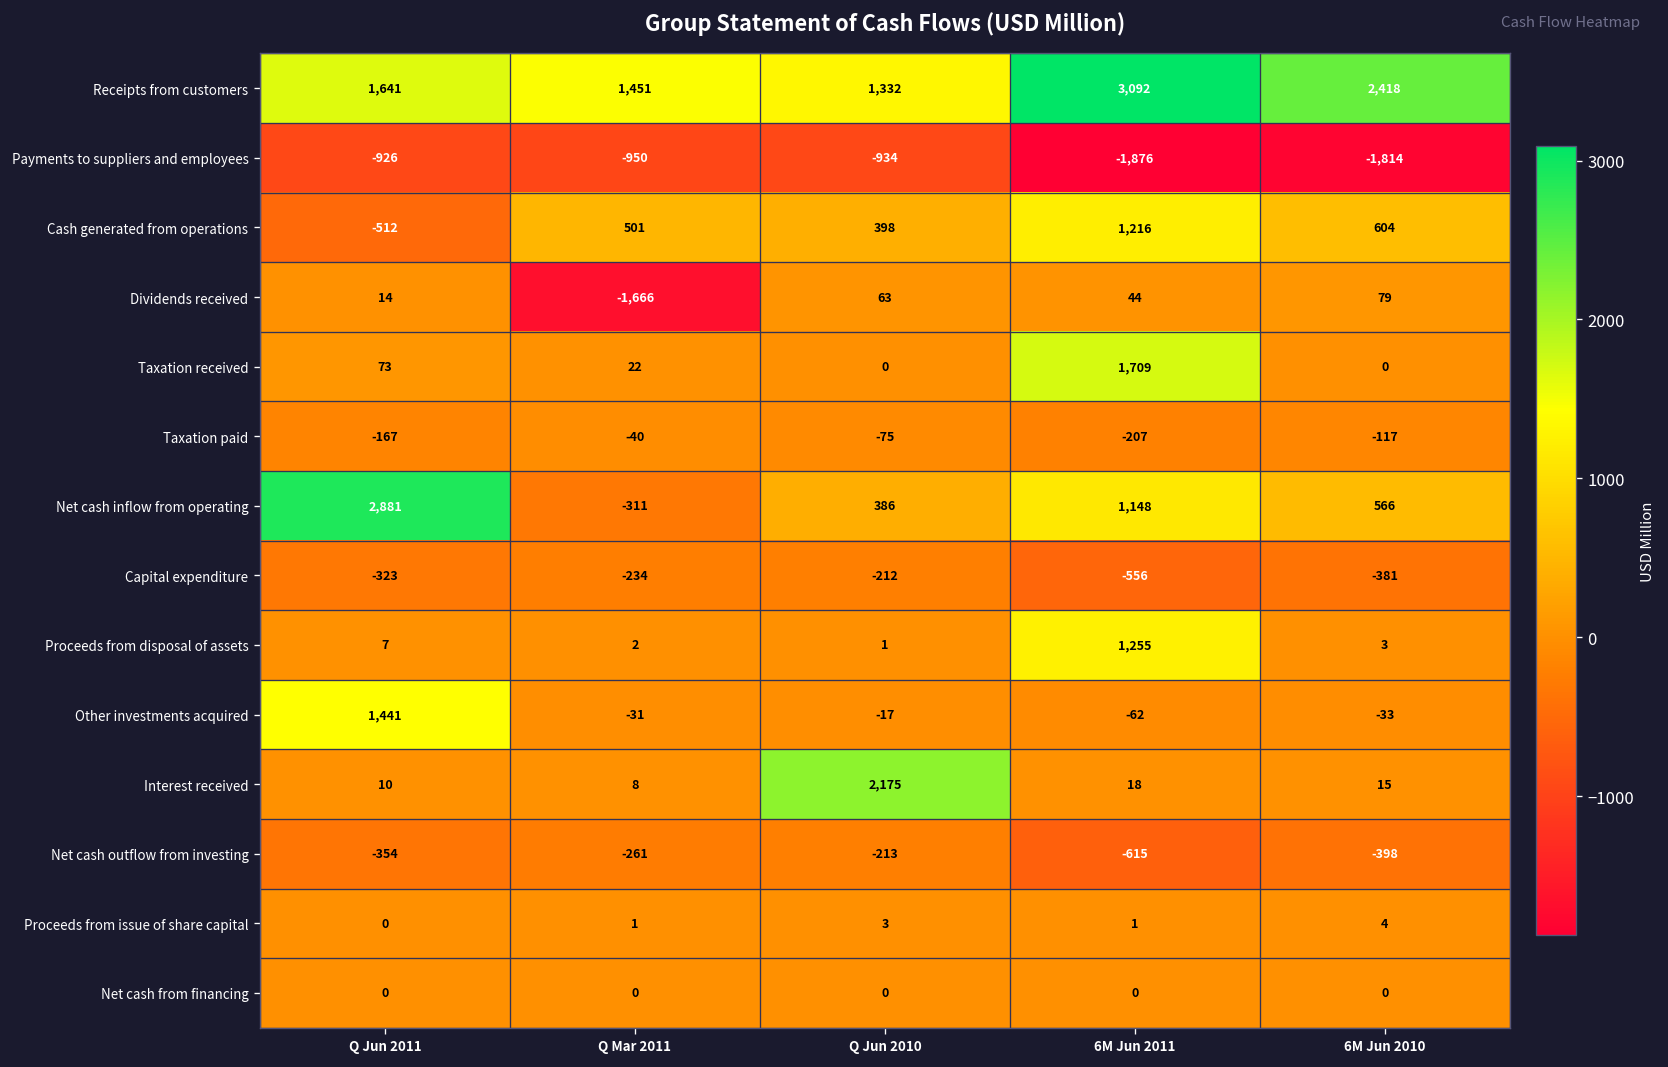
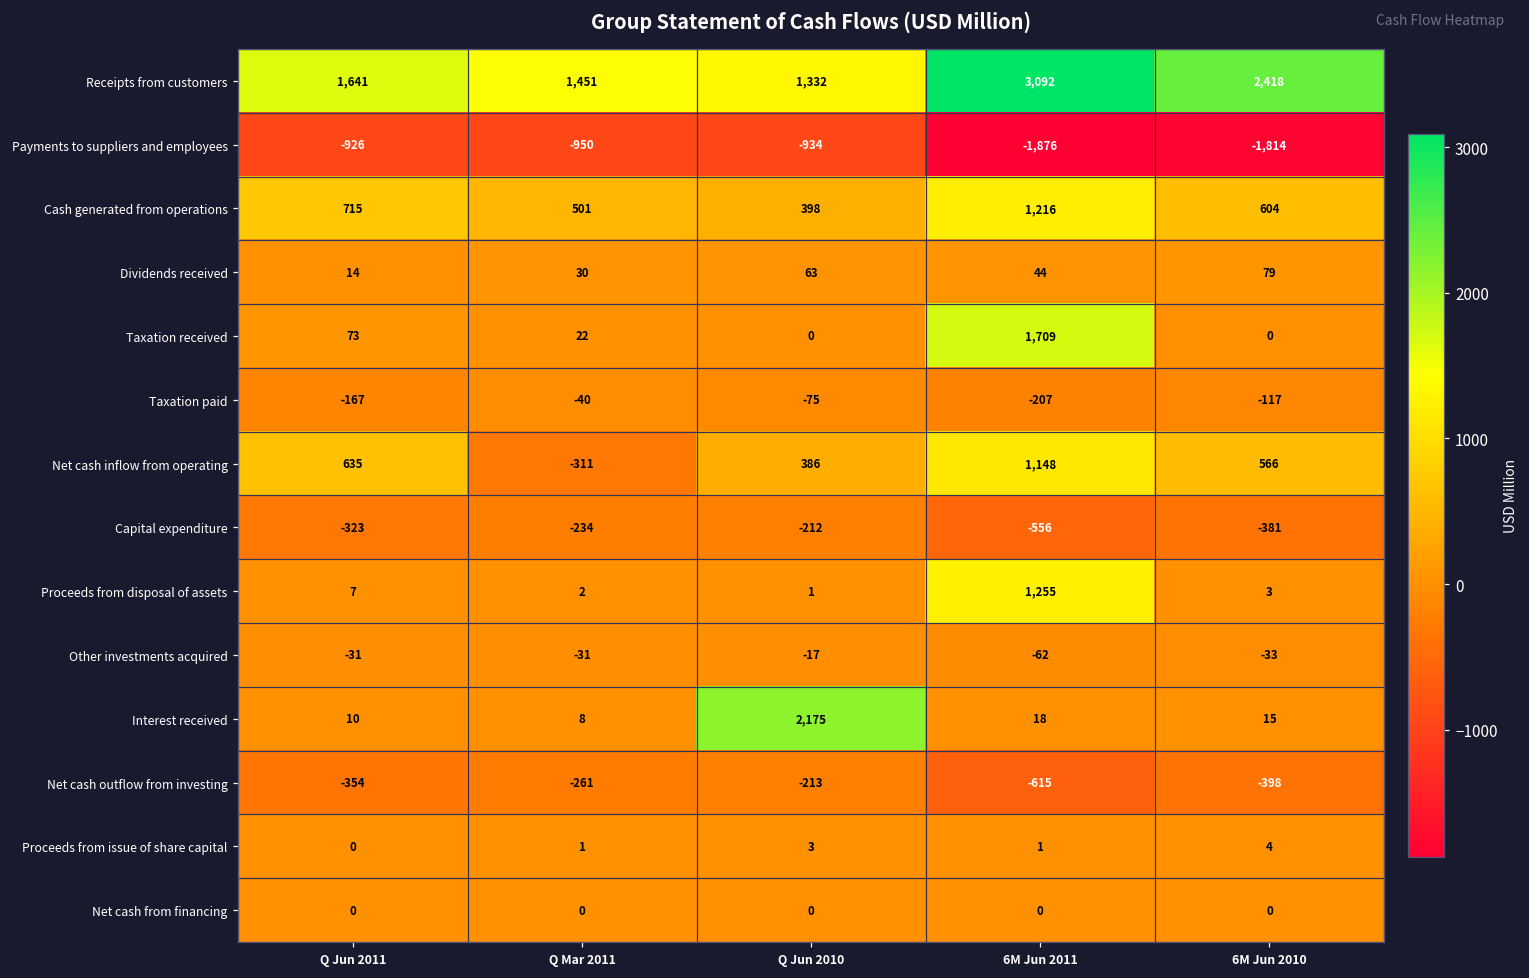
  {
    "Receipts from customers": {
      "Q Jun 2011": "1,641",
      "Q Mar 2011": "1,451",
      "Q Jun 2010": "1,332",
      "6M Jun 2011": "3,092",
      "6M Jun 2010": "2,418"
    },
    "Payments to suppliers and employees": {
      "Q Jun 2011": "-926",
      "Q Mar 2011": "-950",
      "Q Jun 2010": "-934",
      "6M Jun 2011": "-1,876",
      "6M Jun 2010": "-1,814"
    },
    "Cash generated from operations": {
-     "Q Jun 2011": "-512",
+     "Q Jun 2011": "715",
      "Q Mar 2011": "501",
      "Q Jun 2010": "398",
      "6M Jun 2011": "1,216",
      "6M Jun 2010": "604"
    },
    "Dividends received": {
      "Q Jun 2011": "14",
-     "Q Mar 2011": "-1,666",
+     "Q Mar 2011": "30",
      "Q Jun 2010": "63",
      "6M Jun 2011": "44",
      "6M Jun 2010": "79"
    },
    "Taxation received": {
      "Q Jun 2011": "73",
      "Q Mar 2011": "22",
      "Q Jun 2010": "0",
      "6M Jun 2011": "1,709",
      "6M Jun 2010": "0"
    },
    "Taxation paid": {
      "Q Jun 2011": "-167",
      "Q Mar 2011": "-40",
      "Q Jun 2010": "-75",
      "6M Jun 2011": "-207",
      "6M Jun 2010": "-117"
    },
    "Net cash inflow from operating": {
-     "Q Jun 2011": "2,881",
+     "Q Jun 2011": "635",
      "Q Mar 2011": "-311",
      "Q Jun 2010": "386",
      "6M Jun 2011": "1,148",
      "6M Jun 2010": "566"
    },
    "Capital expenditure": {
      "Q Jun 2011": "-323",
      "Q Mar 2011": "-234",
      "Q Jun 2010": "-212",
      "6M Jun 2011": "-556",
      "6M Jun 2010": "-381"
    },
    "Proceeds from disposal of assets": {
      "Q Jun 2011": "7",
      "Q Mar 2011": "2",
      "Q Jun 2010": "1",
      "6M Jun 2011": "1,255",
      "6M Jun 2010": "3"
    },
    "Other investments acquired": {
-     "Q Jun 2011": "1,441",
+     "Q Jun 2011": "-31",
      "Q Mar 2011": "-31",
      "Q Jun 2010": "-17",
      "6M Jun 2011": "-62",
      "6M Jun 2010": "-33"
    },
    "Interest received": {
      "Q Jun 2011": "10",
      "Q Mar 2011": "8",
      "Q Jun 2010": "2,175",
      "6M Jun 2011": "18",
      "6M Jun 2010": "15"
    },
    "Net cash outflow from investing": {
      "Q Jun 2011": "-354",
      "Q Mar 2011": "-261",
      "Q Jun 2010": "-213",
      "6M Jun 2011": "-615",
      "6M Jun 2010": "-398"
    },
    "Proceeds from issue of share capital": {
      "Q Jun 2011": "0",
      "Q Mar 2011": "1",
      "Q Jun 2010": "3",
      "6M Jun 2011": "1",
      "6M Jun 2010": "4"
    },
    "Net cash from financing": {
      "Q Jun 2011": "0",
      "Q Mar 2011": "0",
      "Q Jun 2010": "0",
      "6M Jun 2011": "0",
      "6M Jun 2010": "0"
    }
  }
